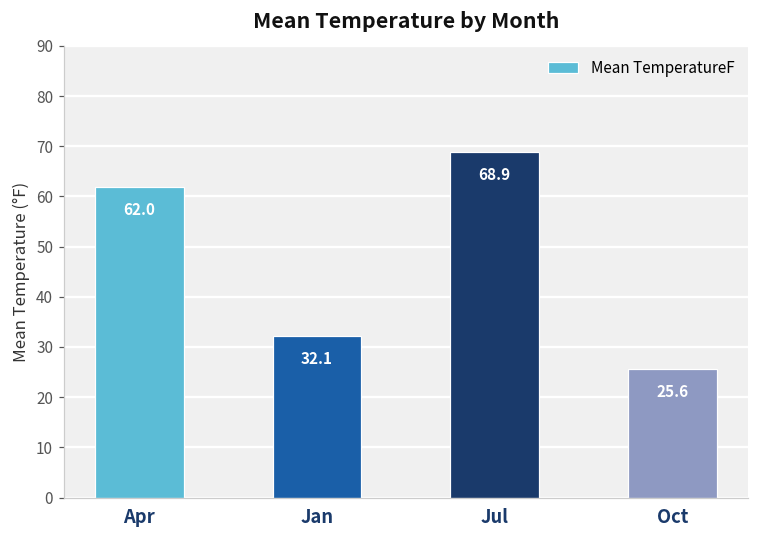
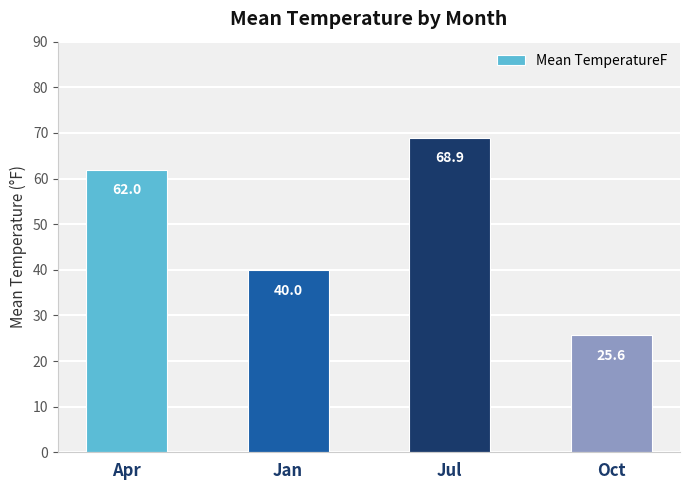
  {
    "Apr": 62.0,
-   "Jan": 32.1,
+   "Jan": 40.0,
    "Jul": 68.9,
    "Oct": 25.6
  }
